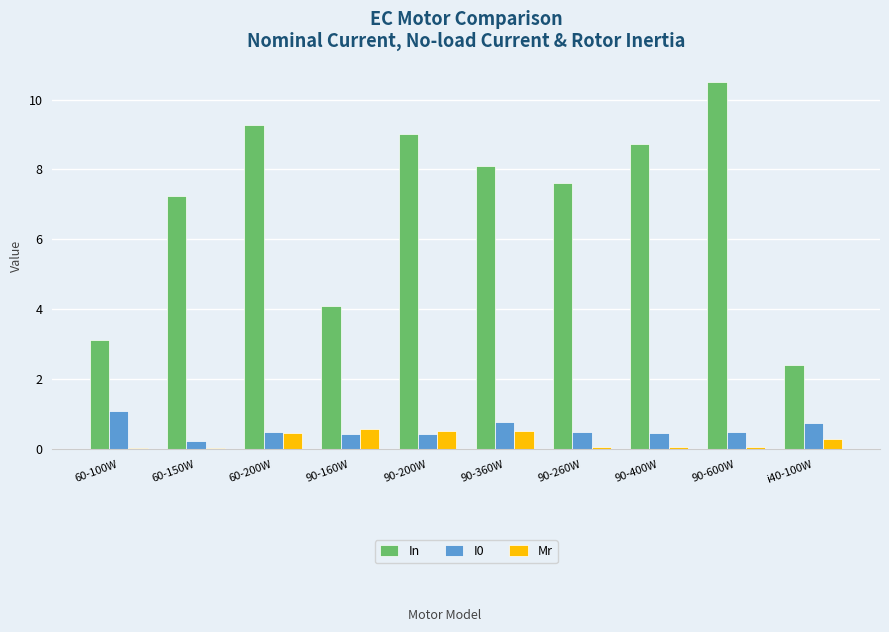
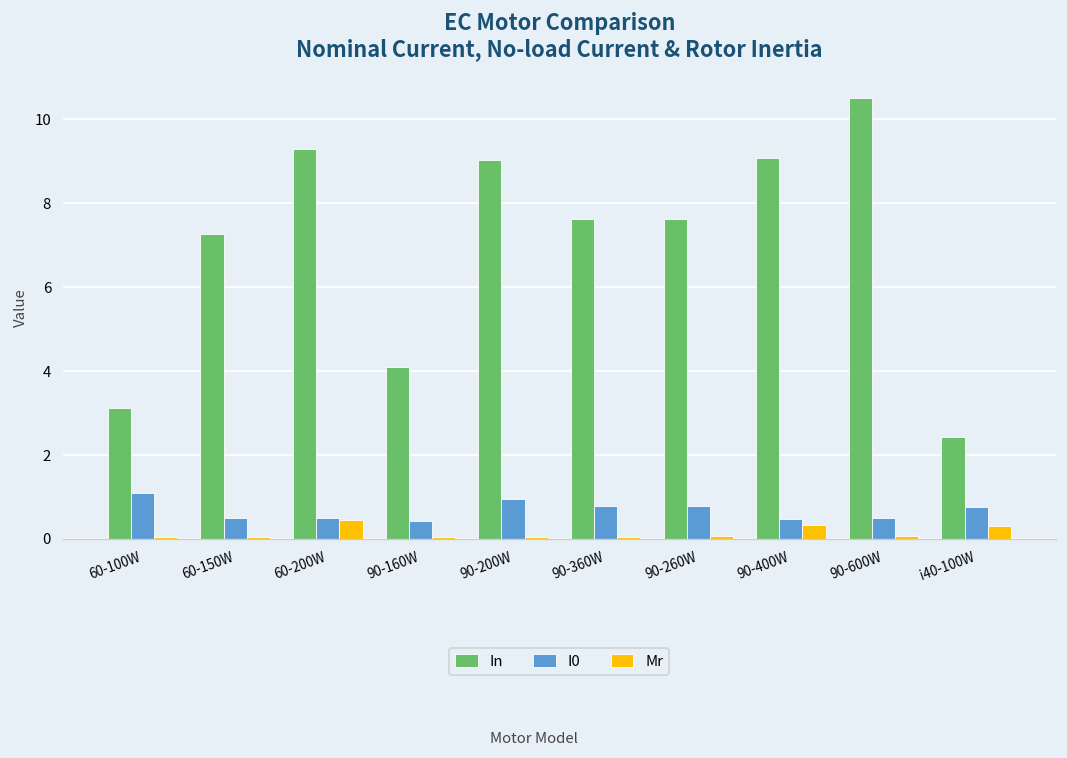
  {
    "In": {
      "60-100W": 3.1,
      "60-150W": 7.3,
      "60-200W": 9.3,
      "90-160W": 4.1,
      "90-200W": 9.0,
-     "90-360W": 8.1,
+     "90-360W": 7.6,
      "90-260W": 7.6,
-     "90-400W": 8.7,
+     "90-400W": 9.1,
      "90-600W": 10.5,
      "i40-100W": 2.4
    },
    "I0": {
      "60-100W": 1.1,
-     "60-150W": 0.2,
+     "60-150W": 0.5,
      "60-200W": 0.5,
      "90-160W": 0.4,
-     "90-200W": 0.4,
+     "90-200W": 1.0,
      "90-360W": 0.8,
-     "90-260W": 0.5,
+     "90-260W": 0.8,
      "90-400W": 0.5,
      "90-600W": 0.5,
      "i40-100W": 0.7
    },
    "Mr": {
      "60-200W": 0.4,
-     "90-160W": 0.6,
-     "90-200W": 0.5,
-     "90-360W": 0.5,
-     "90-400W": 0.1,
+     "90-160W": 0.0,
+     "90-200W": 0.0,
+     "90-360W": 0.0,
+     "90-400W": 0.3,
      "i40-100W": 0.3
    }
  }
